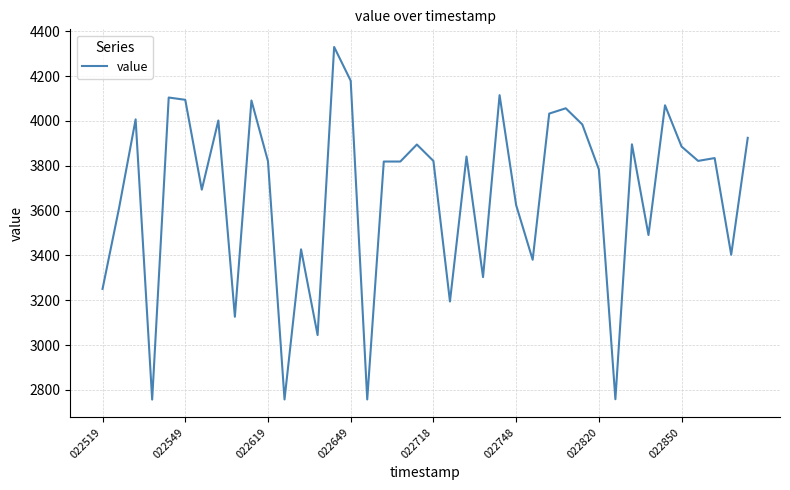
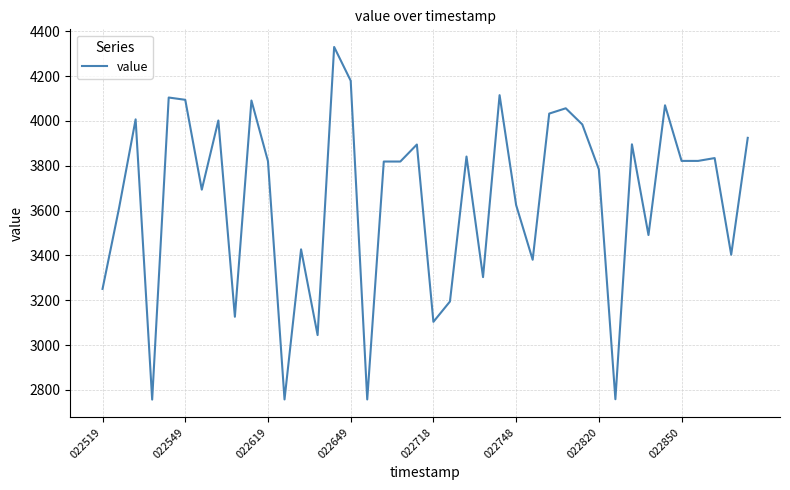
  {
    "022519": 3250,
    "022549": 4090,
    "022619": 3820,
    "022649": 4180,
-   "022718": 3820,
+   "022718": 3100,
    "022748": 3620,
    "022820": 3780,
-   "022850": 3890
+   "022850": 3820
  }
